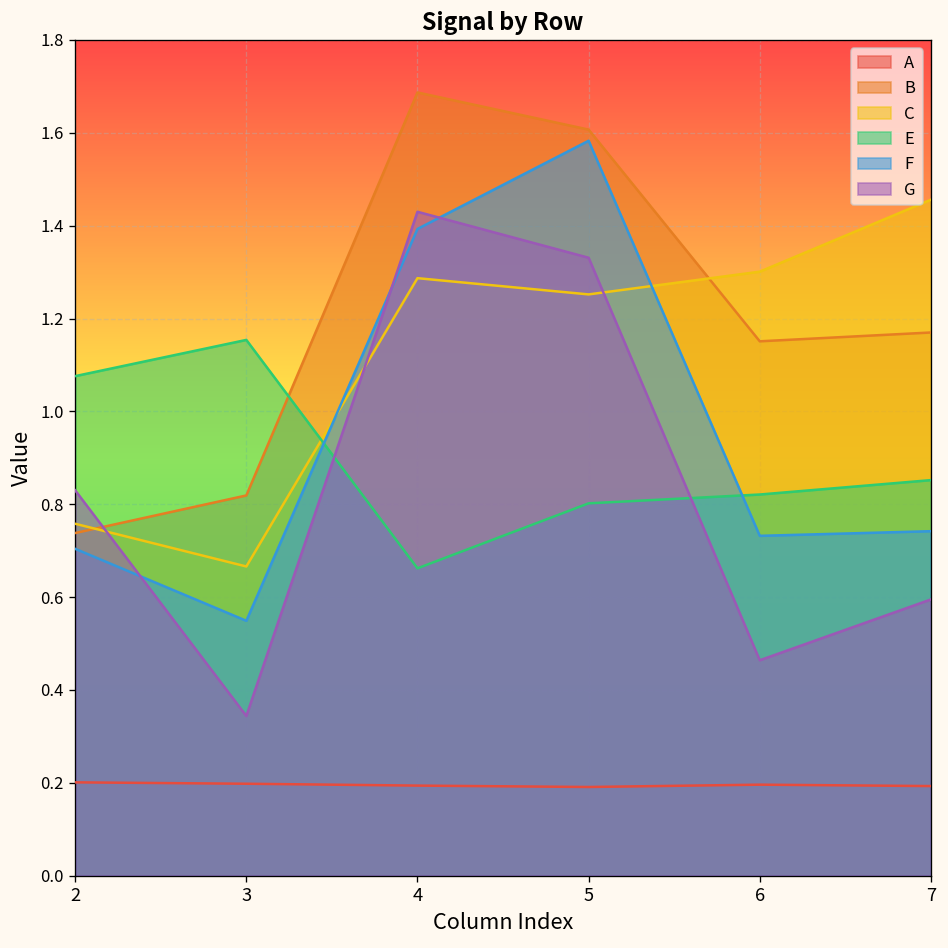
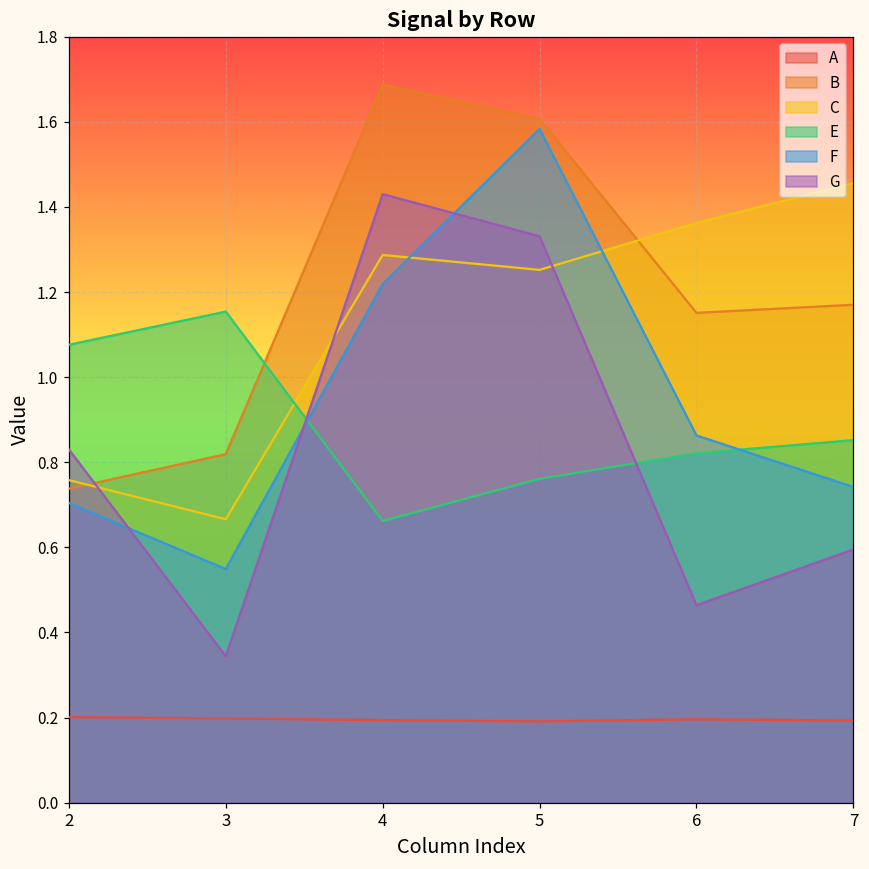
  {
    "C": {
      "2": 0.76,
      "3": 0.67,
      "4": 1.29,
      "5": 1.25,
-     "6": 1.30,
+     "6": 1.36,
      "7": 1.46
    },
    "E": {
      "2": 1.08,
      "3": 1.15,
      "4": 0.66,
-     "5": 0.80,
+     "5": 0.76,
      "6": 0.82,
      "7": 0.85
    },
    "F": {
      "2": 0.70,
      "3": 0.55,
-     "4": 1.39,
+     "4": 1.22,
      "5": 1.58,
-     "6": 0.73,
+     "6": 0.86,
      "7": 0.74
    },
    "G": {
      "2": 0.83,
      "3": 0.34,
      "4": 1.43,
      "5": 1.33,
      "6": 0.46,
      "7": 0.60
    }
  }
